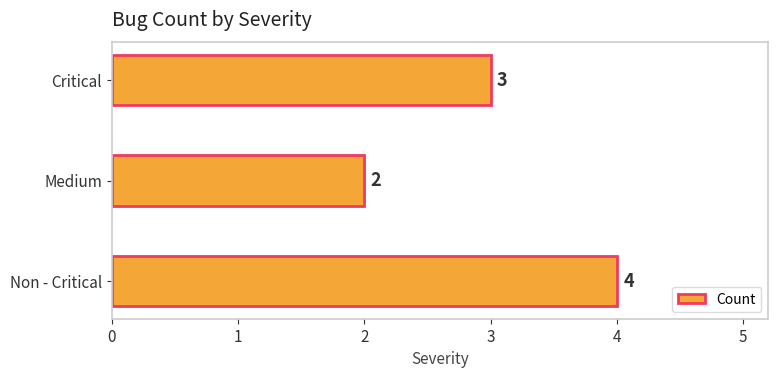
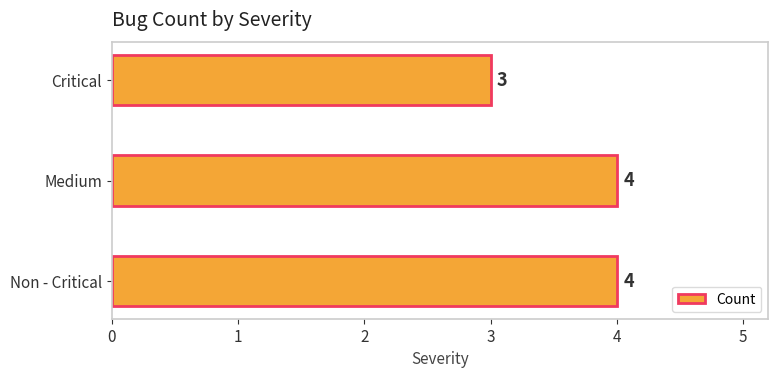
  {
    "Critical": 3,
-   "Medium": 2,
+   "Medium": 4,
    "Non - Critical": 4
  }
